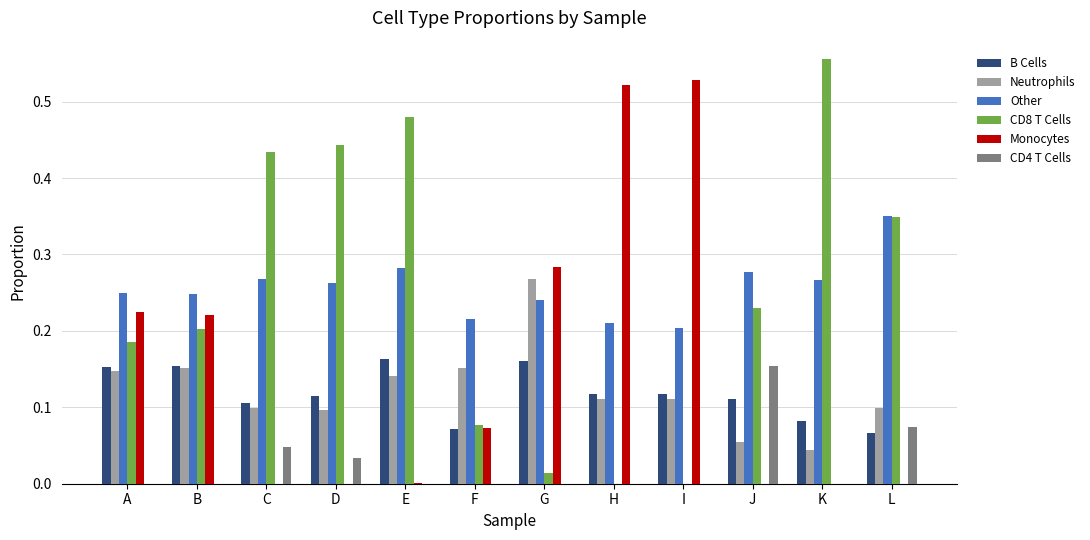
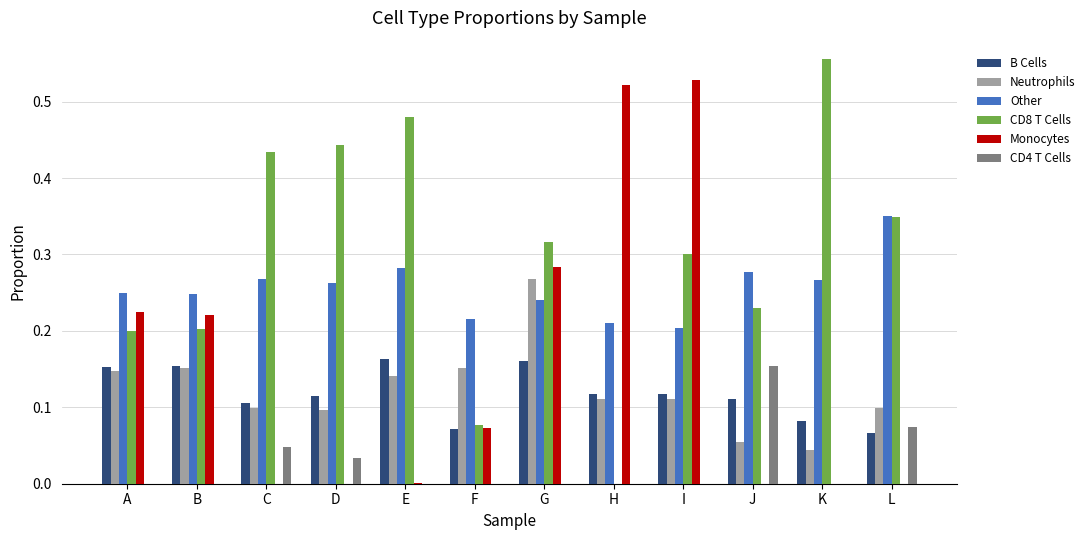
  {
    "B Cells": {
      "A": 0.15,
      "B": 0.15,
      "C": 0.11,
      "D": 0.11,
      "E": 0.16,
      "F": 0.07,
      "G": 0.16,
      "H": 0.12,
      "I": 0.12,
      "J": 0.11,
      "K": 0.08,
      "L": 0.07
    },
    "Other": {
      "A": 0.25,
      "B": 0.25,
      "C": 0.27,
      "D": 0.26,
      "E": 0.28,
      "F": 0.22,
      "G": 0.24,
      "H": 0.21,
      "I": 0.20,
      "J": 0.28,
      "K": 0.27,
      "L": 0.35
    },
    "CD8 T Cells": {
-     "A": 0.19,
+     "A": 0.20,
      "B": 0.20,
      "C": 0.43,
      "D": 0.44,
      "E": 0.48,
      "F": 0.08,
-     "G": 0.01,
+     "G": 0.32,
      "H": 0.00,
-     "I": 0.0,
+     "I": 0.3,
      "J": 0.23,
      "K": 0.56,
      "L": 0.35
    },
    "Monocytes": {
      "A": 0.22,
      "B": 0.22,
      "C": 0.00,
      "D": 0.00,
      "F": 0.07,
      "G": 0.28,
      "H": 0.52,
      "I": 0.53,
      "J": 0.00,
      "K": 0.00,
      "L": 0.00
    }
  }
